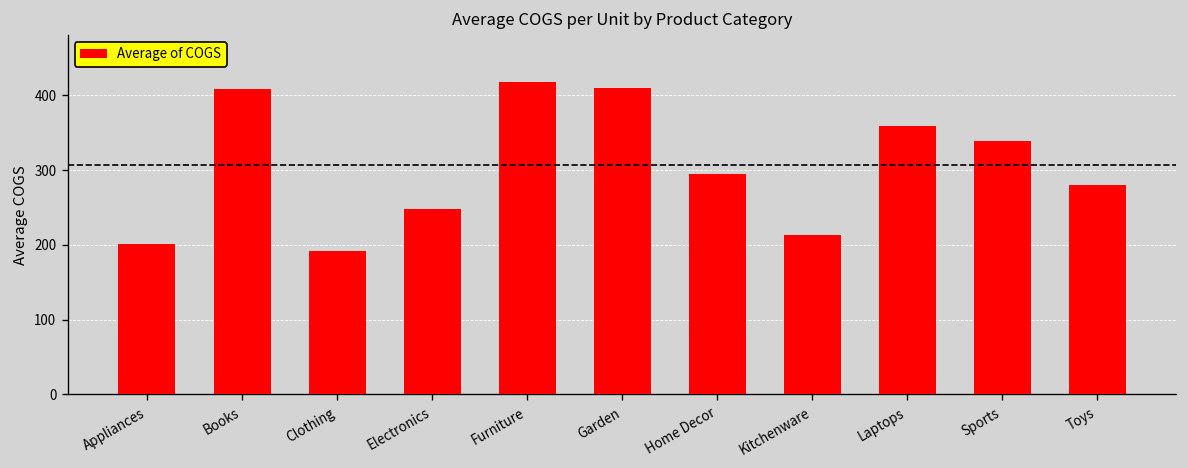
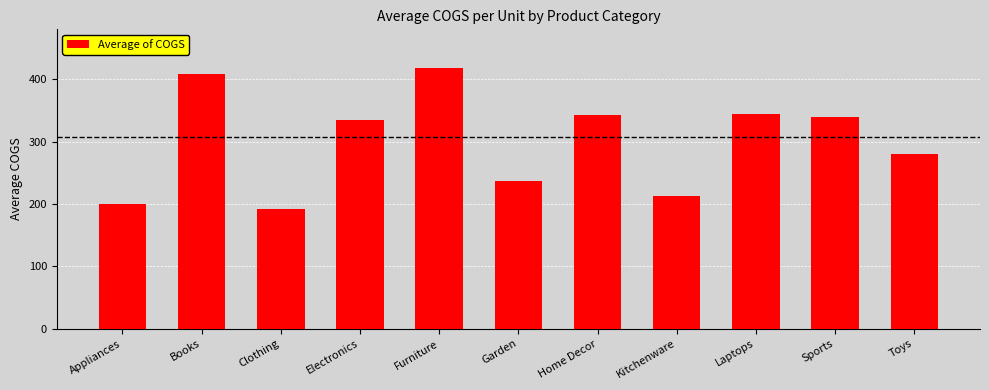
  {
    "Appliances": 200,
    "Books": 410,
    "Clothing": 190,
-   "Electronics": 250,
+   "Electronics": 330,
    "Furniture": 420,
-   "Garden": 410,
-   "Home Decor": 300,
+   "Garden": 240,
+   "Home Decor": 340,
    "Kitchenware": 210,
-   "Laptops": 360,
+   "Laptops": 340,
    "Sports": 340,
    "Toys": 280
  }
